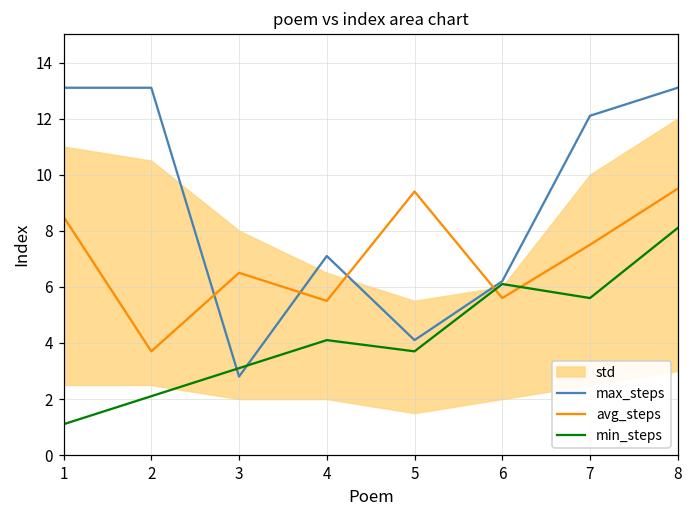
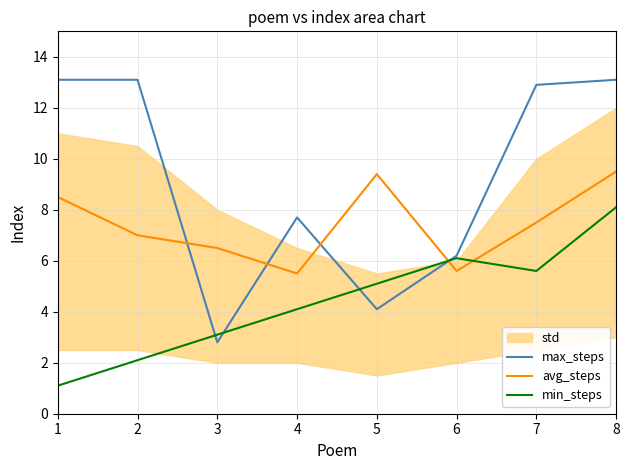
  {
    "max_steps": {
      "1": 13.1,
      "2": 13.1,
      "3": 2.8,
-     "4": 7.1,
+     "4": 7.7,
      "5": 4.1,
-     "7": 12.1,
+     "7": 12.9,
      "8": 13.1
    },
    "avg_steps": {
      "1": 8.5,
-     "2": 3.7,
+     "2": 7.0,
      "3": 6.5,
      "4": 5.5,
      "5": 9.4,
      "6": 5.6,
      "7": 7.5,
      "8": 9.5
    },
    "min_steps": {
      "1": 1.1,
      "2": 2.1,
      "3": 3.1,
      "4": 4.1,
-     "5": 3.7,
+     "5": 5.1,
      "7": 5.6,
      "8": 8.1
    }
  }
